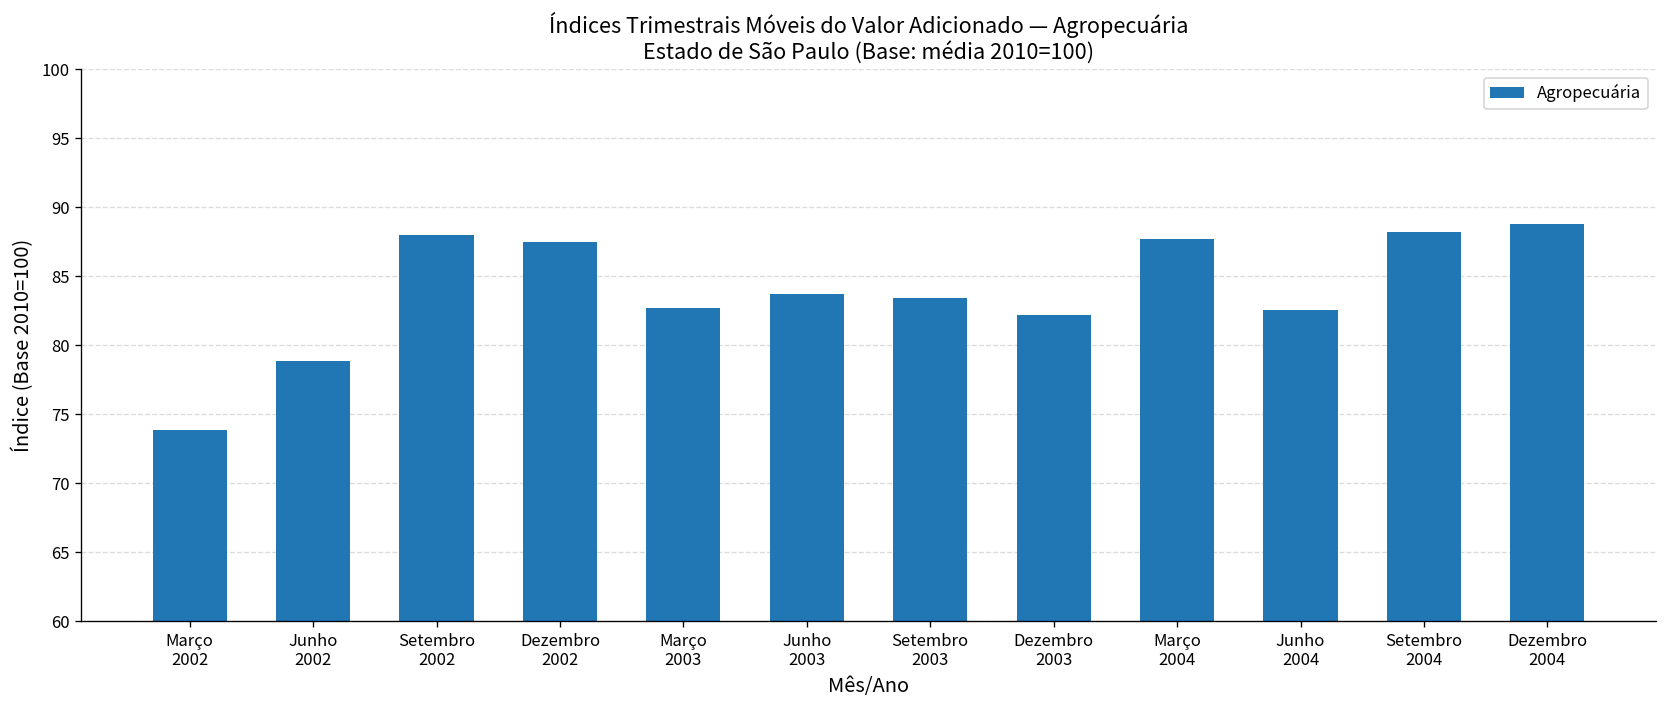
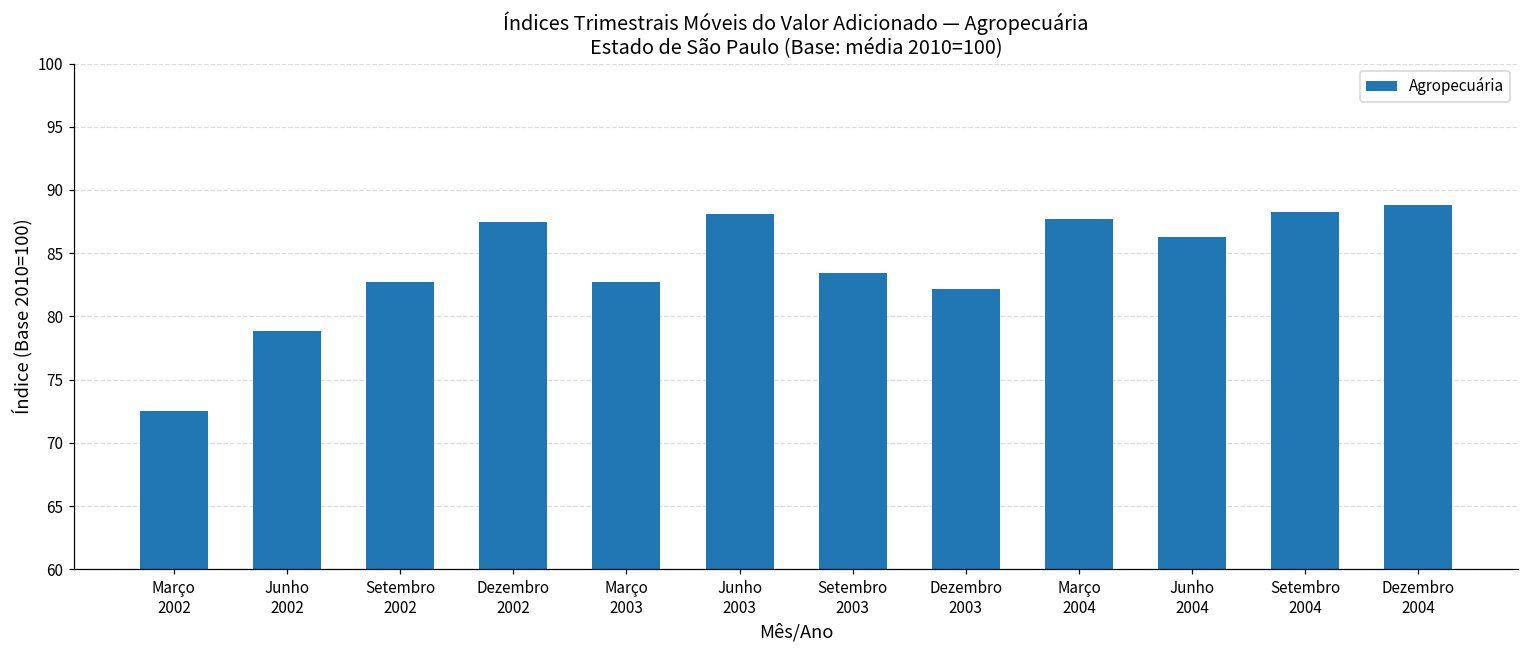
  {
-   "Março 2002": 73.8,
+   "Março 2002": 72.5,
    "Junho 2002": 78.8,
-   "Setembro 2002": 88.0,
+   "Setembro 2002": 82.7,
    "Dezembro 2002": 87.5,
    "Março 2003": 82.7,
-   "Junho 2003": 83.7,
+   "Junho 2003": 88.1,
    "Setembro 2003": 83.4,
    "Dezembro 2003": 82.2,
    "Março 2004": 87.7,
-   "Junho 2004": 82.6,
+   "Junho 2004": 86.3,
    "Setembro 2004": 88.2,
    "Dezembro 2004": 88.8
  }
